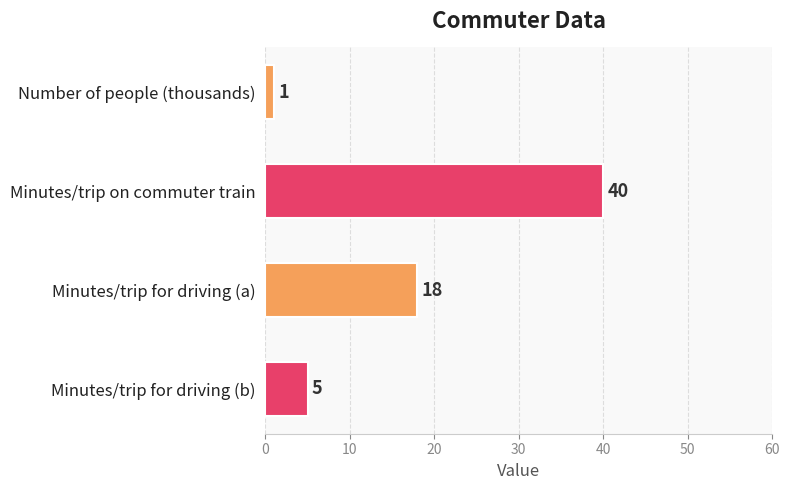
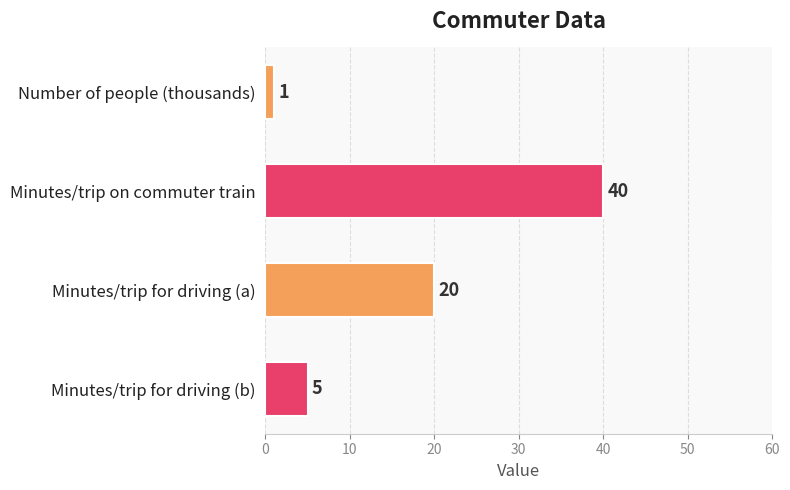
  {
    "Number of people (thousands)": 1,
    "Minutes/trip on commuter train": 40,
-   "Minutes/trip for driving (a)": 18,
+   "Minutes/trip for driving (a)": 20,
    "Minutes/trip for driving (b)": 5
  }
